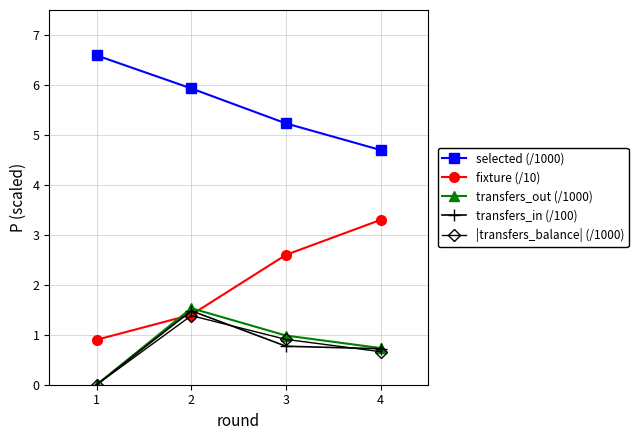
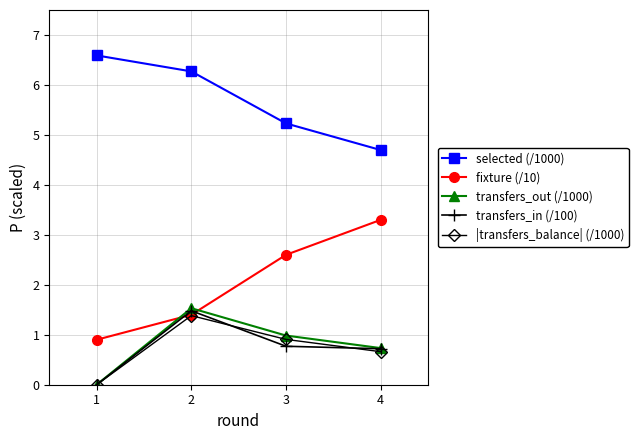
  {
    "selected (/1000)": {
      "1": 6.6,
-     "2": 5.9,
+     "2": 6.3,
      "3": 5.2,
      "4": 4.7
    },
    "fixture (/10)": {
      "1": 0.9,
      "3": 2.6,
      "4": 3.3
    },
    "transfers_out (/1000)": {
      "2": 1.5,
      "3": 1.0
    }
  }
